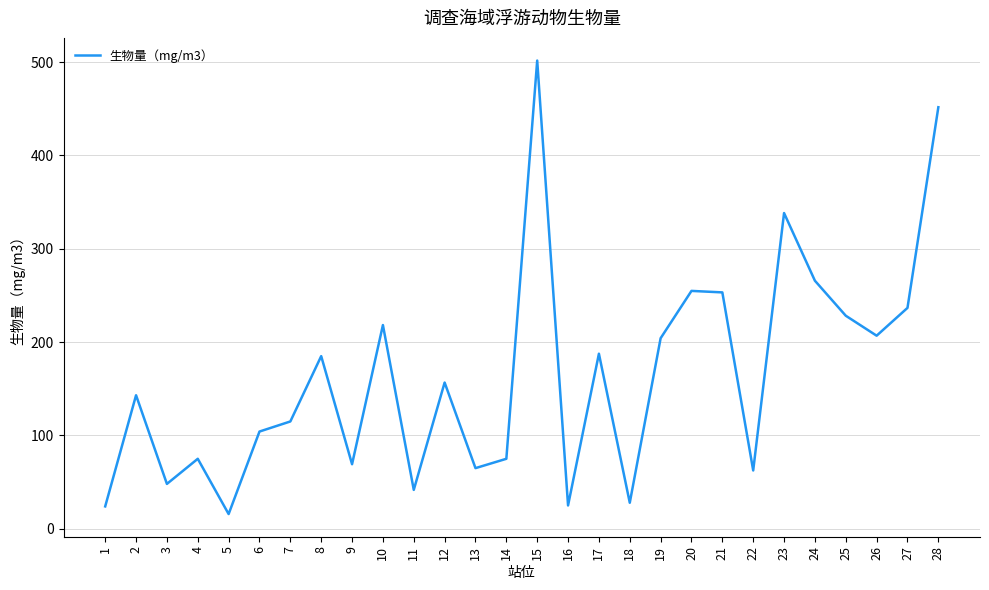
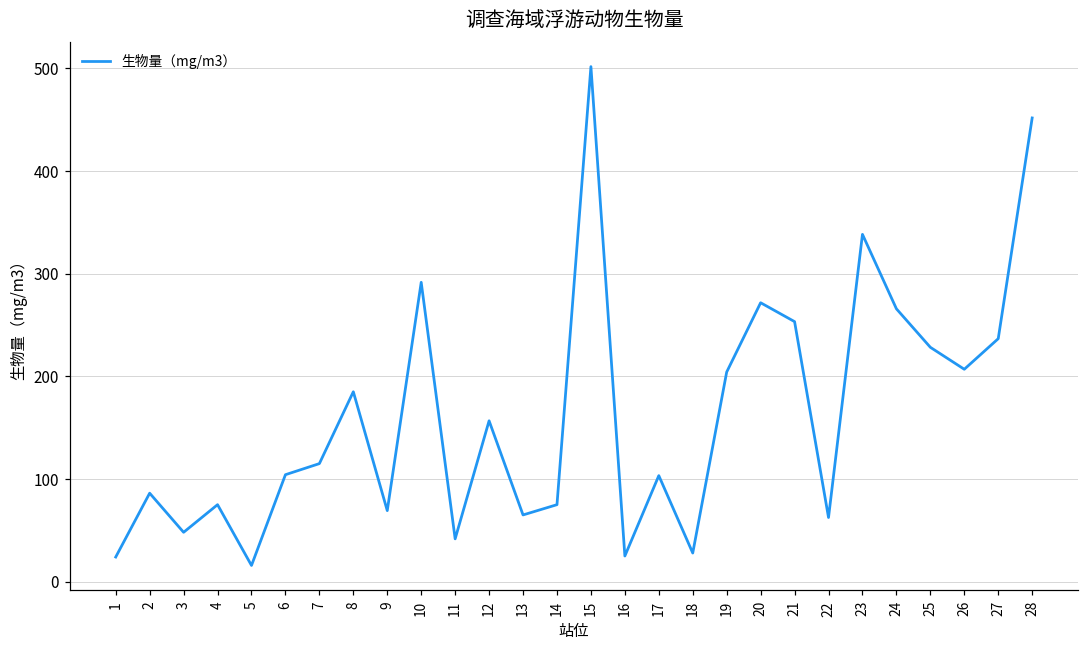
  {
    "1": 20,
-   "2": 140,
+   "2": 90,
    "3": 50,
    "4": 80,
    "5": 20,
    "6": 100,
    "7": 120,
    "8": 190,
    "9": 70,
-   "10": 220,
+   "10": 290,
    "11": 40,
    "12": 160,
    "13": 70,
    "14": 80,
    "15": 500,
    "16": 30,
-   "17": 190,
+   "17": 100,
    "18": 30,
    "19": 200,
-   "20": 250,
+   "20": 270,
    "21": 250,
    "22": 60,
    "23": 340,
    "24": 270,
    "25": 230,
    "26": 210,
    "27": 240,
    "28": 450
  }
